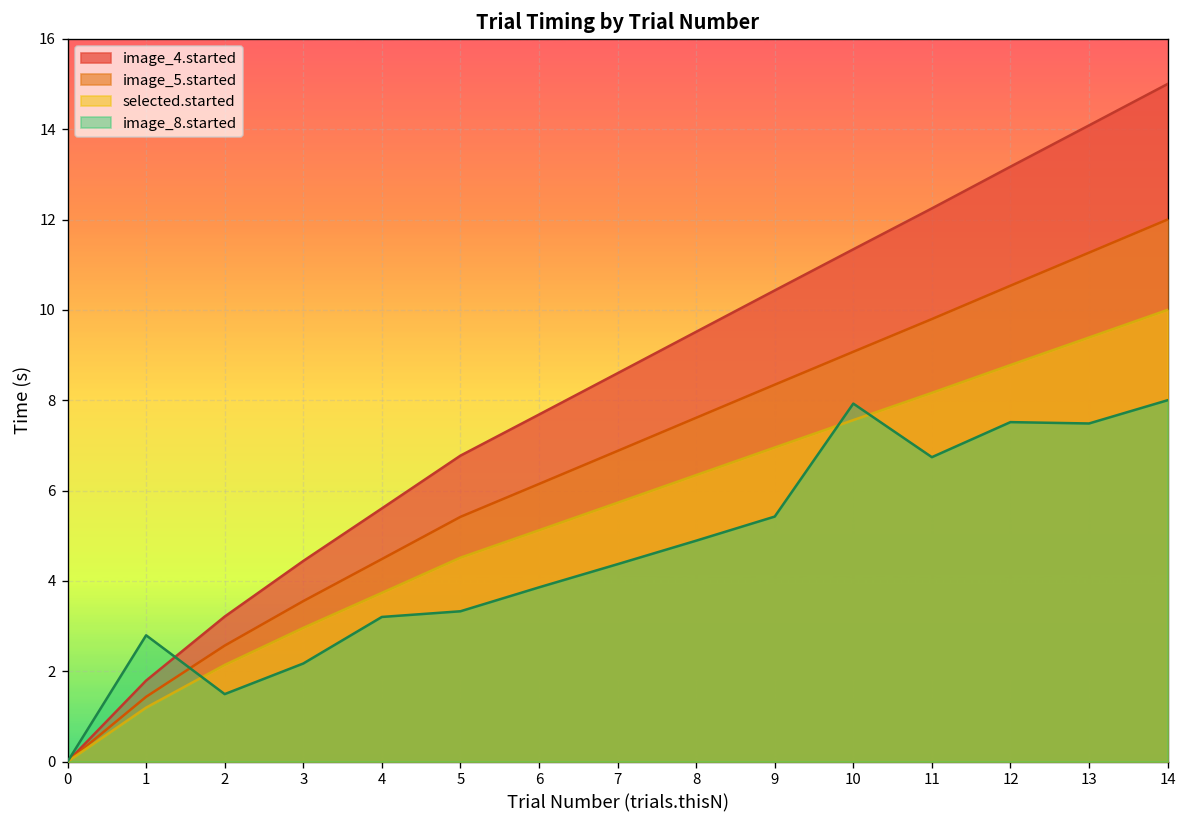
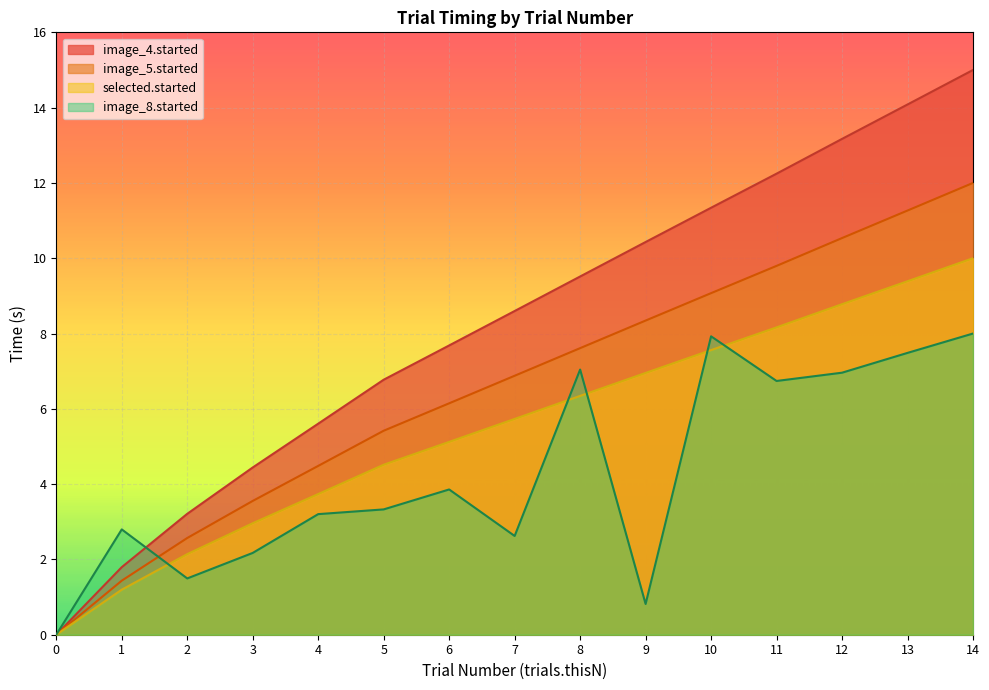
  {
    "selected.started": {
      "1": 1.2,
      "2": 2.1,
      "3": 3.0,
      "4": 3.7,
      "5": 4.5,
      "6": 5.1,
      "7": 5.7,
      "8": 6.3,
      "9": 7.0,
      "10": 7.6,
      "11": 8.2,
      "12": 8.8,
      "13": 9.4,
      "14": 10.0
    },
    "image_8.started": {
      "1": 2.8,
      "2": 1.5,
      "3": 2.2,
      "4": 3.2,
      "5": 3.3,
      "6": 3.9,
-     "7": 4.4,
-     "8": 4.9,
-     "9": 5.4,
+     "7": 2.6,
+     "8": 7.0,
+     "9": 0.8,
      "10": 7.9,
      "11": 6.7,
-     "12": 7.5,
+     "12": 7.0,
      "13": 7.5,
      "14": 8.0
    }
  }
